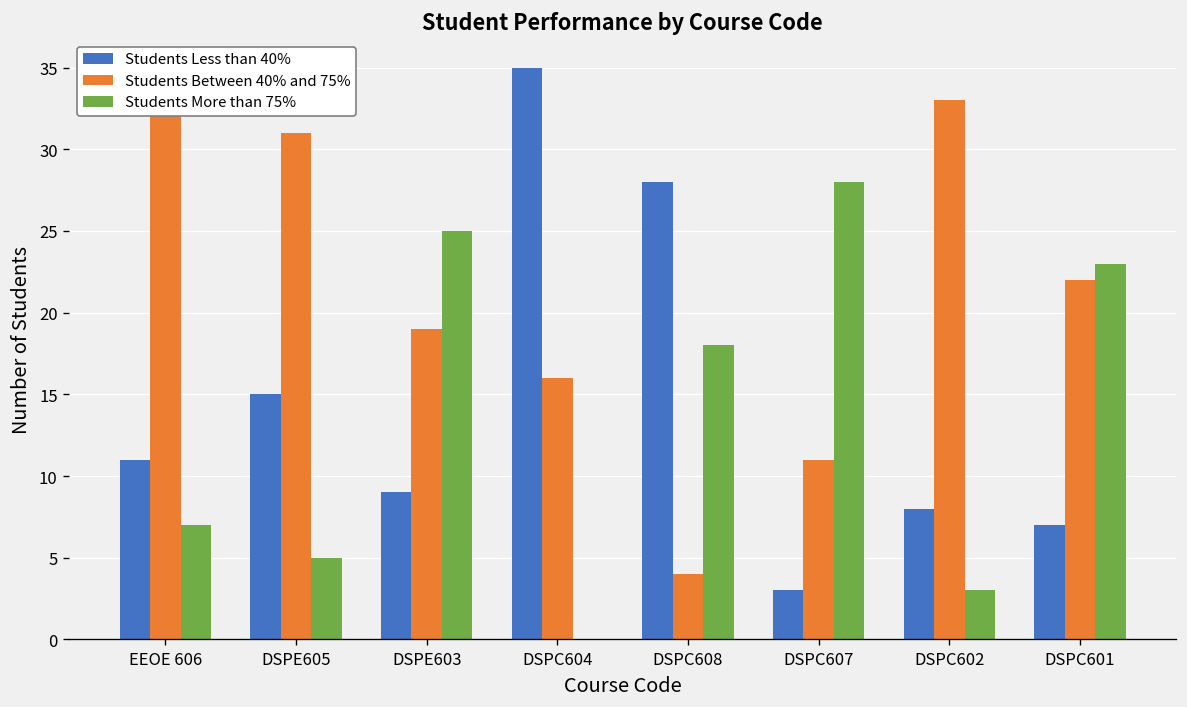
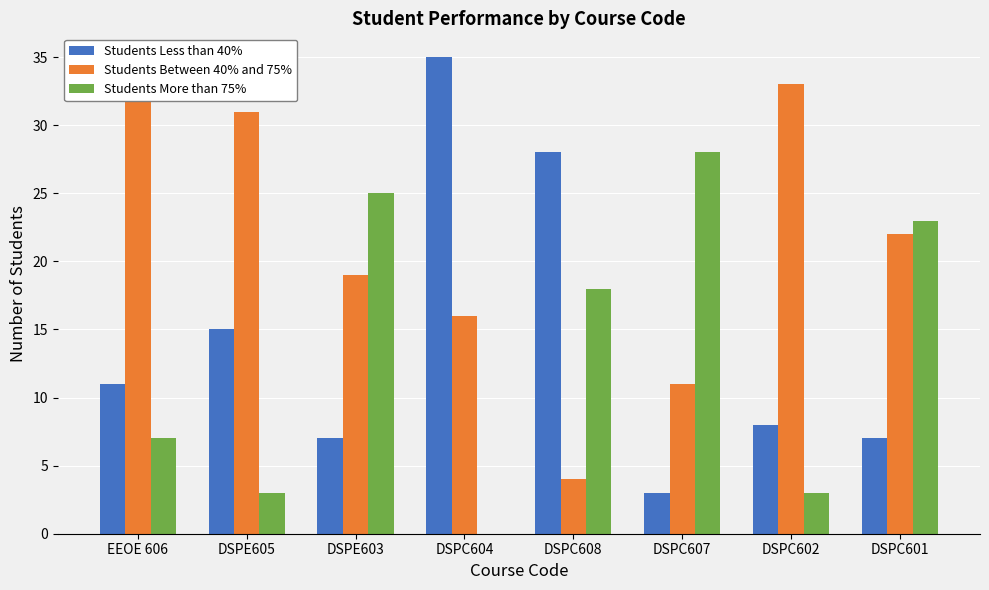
  {
    "Students Less than 40%": {
      "EEOE 606": 11,
      "DSPE605": 15,
-     "DSPE603": 9,
+     "DSPE603": 7,
      "DSPC604": 35,
      "DSPC608": 28,
      "DSPC607": 3,
      "DSPC602": 8,
      "DSPC601": 7
    },
    "Students Between 40% and 75%": {
      "DSPE605": 31,
      "DSPE603": 19,
      "DSPC604": 16,
      "DSPC608": 4,
      "DSPC607": 11,
      "DSPC602": 33,
      "DSPC601": 22
    },
    "Students More than 75%": {
      "EEOE 606": 7,
-     "DSPE605": 5,
+     "DSPE605": 3,
      "DSPE603": 25,
      "DSPC604": 0,
      "DSPC608": 18,
      "DSPC607": 28,
      "DSPC602": 3,
      "DSPC601": 23
    }
  }
